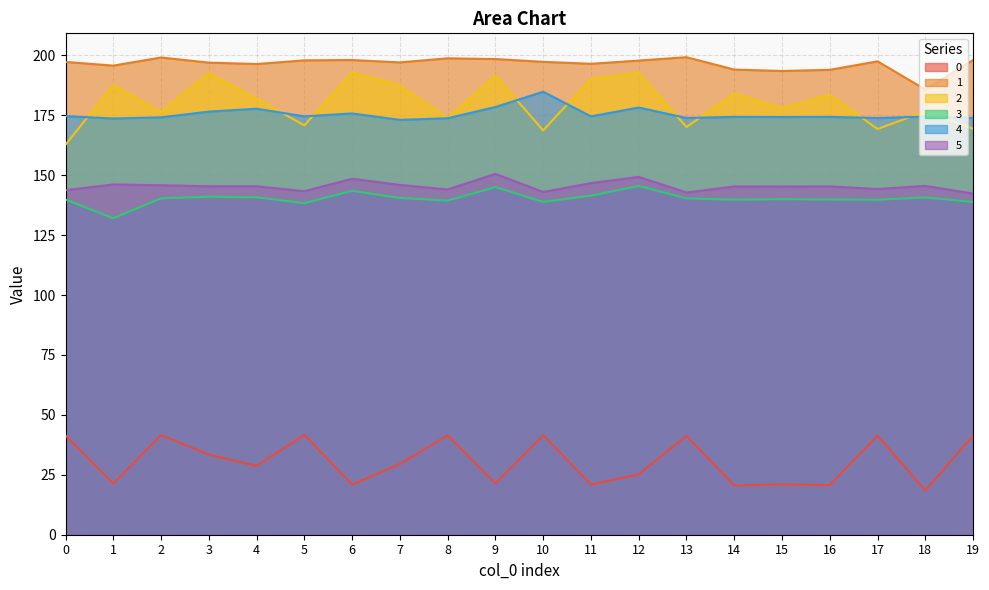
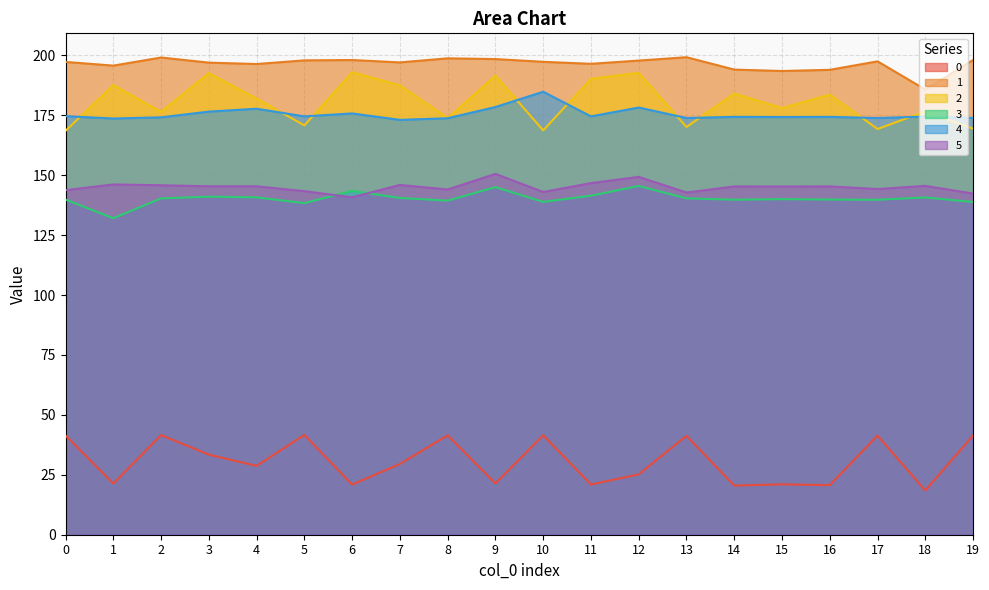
  {
    "2": {
-     "0": 163,
+     "0": 168,
      "1": 188,
      "2": 176,
      "3": 193,
      "4": 182,
      "5": 171,
      "6": 193,
      "7": 187,
      "9": 192,
      "10": 169,
      "11": 190,
      "12": 193,
      "13": 170,
      "14": 184,
      "15": 178,
      "16": 184,
      "17": 169,
      "19": 169
    },
    "3": {
      "0": 140,
      "1": 132,
      "2": 140,
      "3": 141,
      "4": 141,
      "5": 138,
      "6": 143,
      "7": 140,
      "8": 139,
      "9": 145,
      "10": 139,
      "11": 141,
      "12": 145,
      "13": 140,
      "14": 140,
      "15": 140,
      "16": 140,
      "17": 140,
      "18": 141,
      "19": 139
    },
    "4": {
      "0": 175,
      "1": 174,
      "2": 174,
      "3": 176,
      "4": 178,
      "5": 175,
      "6": 176,
      "7": 173,
      "9": 178,
      "10": 185,
      "11": 175,
      "12": 178,
      "13": 174,
      "14": 174,
      "15": 174,
      "16": 174,
      "17": 174,
      "19": 174
    },
    "5": {
      "0": 144,
      "1": 146,
      "2": 146,
      "3": 145,
      "4": 145,
      "5": 143,
-     "6": 148,
+     "6": 141,
      "7": 146,
      "8": 144,
      "9": 151,
      "10": 143,
      "11": 147,
      "12": 149,
      "13": 143,
      "14": 145,
      "15": 145,
      "16": 145,
      "17": 144,
      "18": 146,
      "19": 142
    }
  }
